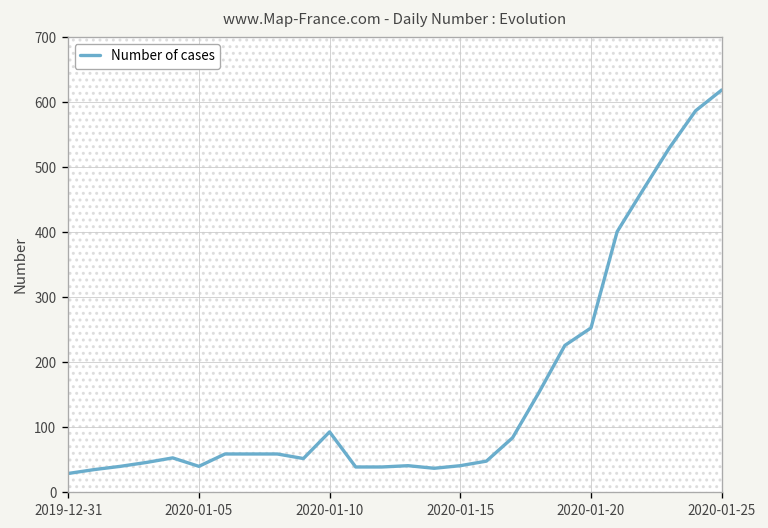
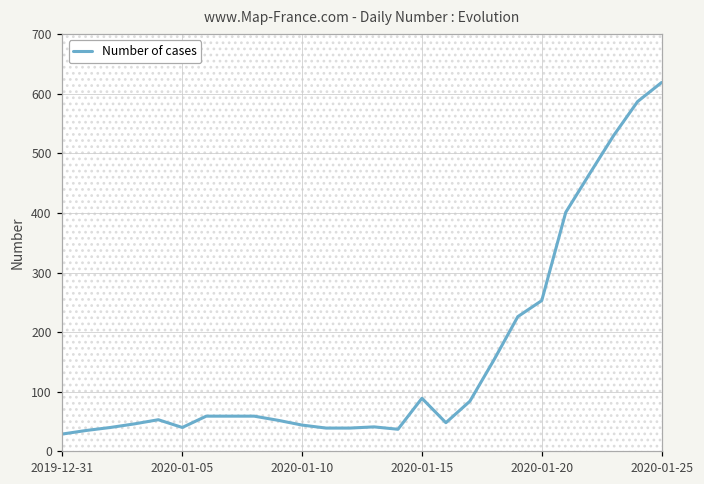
  {
    "2019-12-31": 30,
    "2020-01-05": 40,
-   "2020-01-10": 90,
-   "2020-01-15": 40,
+   "2020-01-10": 40,
+   "2020-01-15": 90,
    "2020-01-20": 250,
    "2020-01-25": 620
  }
